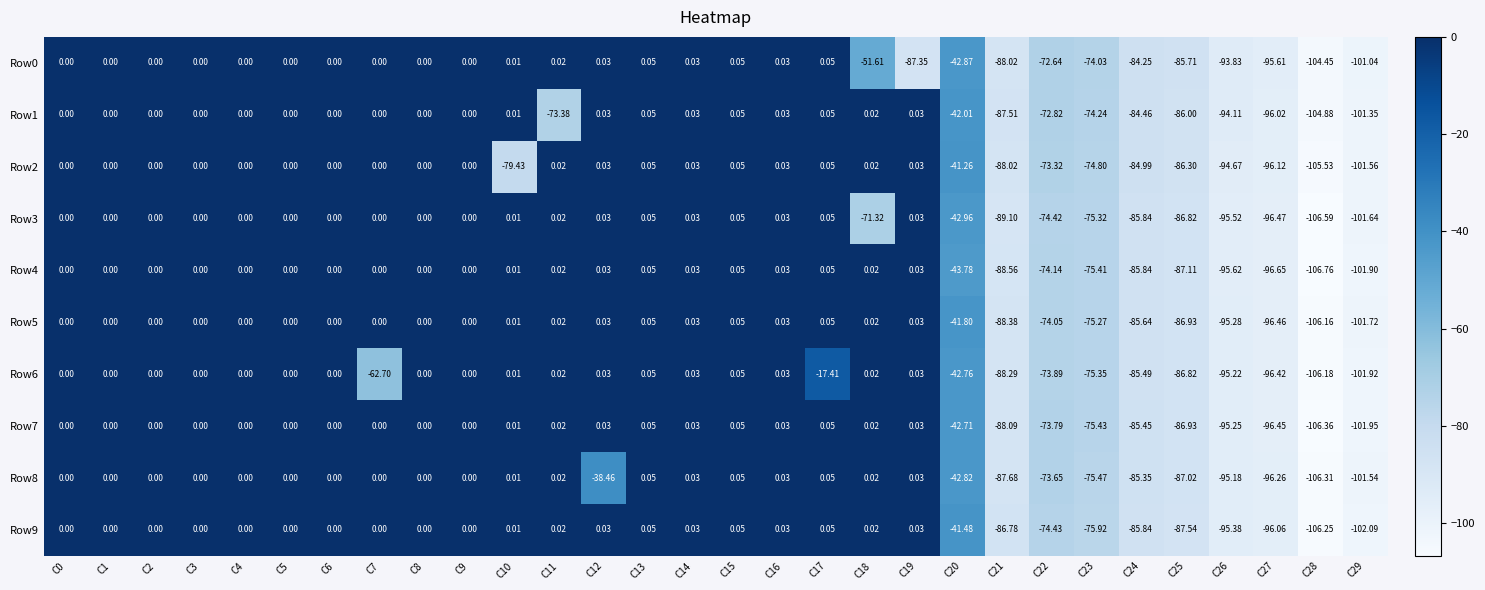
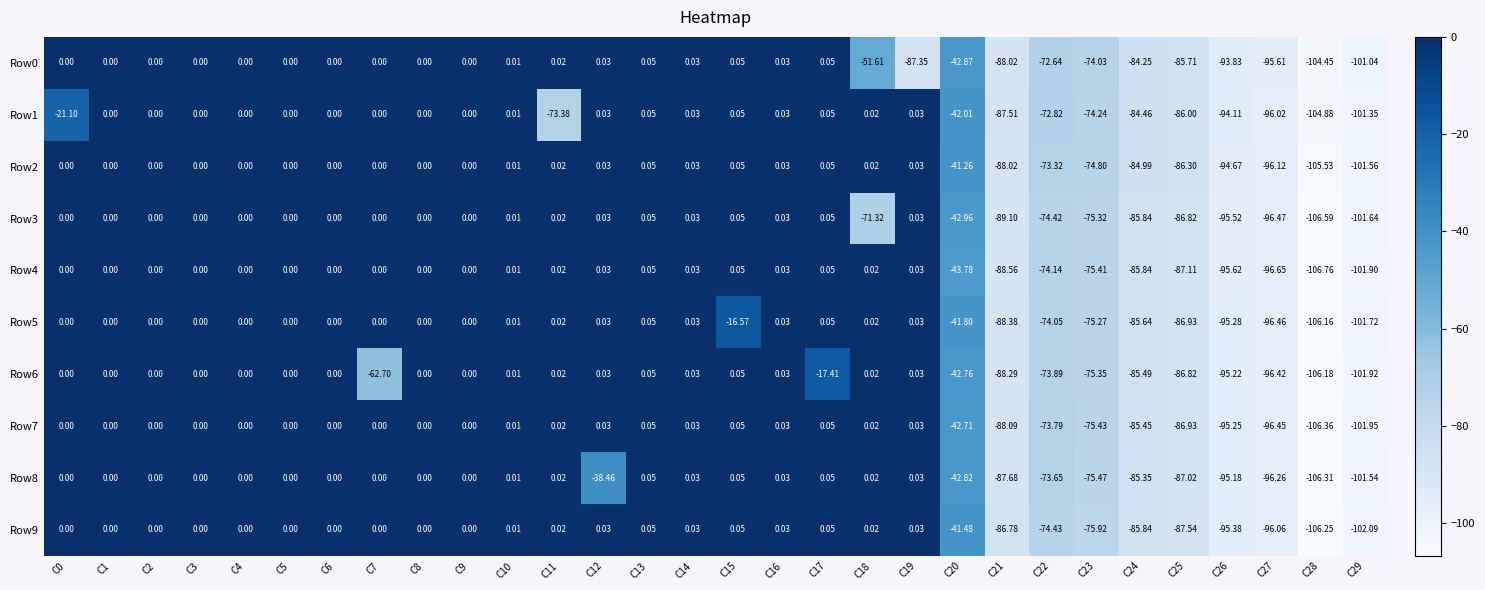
  {
    "Row1": {
-     "C0": 0.00,
+     "C0": -21.10,
      "C1": 0.00,
      "C2": 0.00,
      "C3": 0.00,
      "C4": 0.00,
      "C5": 0.00,
      "C6": 0.00,
      "C7": 0.00,
      "C8": 0.00,
      "C9": 0.00,
      "C10": 0.01,
      "C11": -73.38,
      "C12": 0.03,
      "C13": 0.05,
      "C14": 0.03,
      "C15": 0.05,
      "C16": 0.03,
      "C17": 0.05,
      "C18": 0.02,
      "C19": 0.03,
      "C20": -42.01,
      "C21": -87.51,
      "C22": -72.82,
      "C23": -74.24,
      "C24": -84.46,
      "C25": -86.00,
      "C26": -94.11,
      "C27": -96.02,
      "C28": -104.88,
      "C29": -101.35
    },
    "Row2": {
      "C0": 0.00,
      "C1": 0.00,
      "C2": 0.00,
      "C3": 0.00,
      "C4": 0.00,
      "C5": 0.00,
      "C6": 0.00,
      "C7": 0.00,
      "C8": 0.00,
      "C9": 0.00,
-     "C10": -79.43,
+     "C10": 0.01,
      "C11": 0.02,
      "C12": 0.03,
      "C13": 0.05,
      "C14": 0.03,
      "C15": 0.05,
      "C16": 0.03,
      "C17": 0.05,
      "C18": 0.02,
      "C19": 0.03,
      "C20": -41.26,
      "C21": -88.02,
      "C22": -73.32,
      "C23": -74.80,
      "C24": -84.99,
      "C25": -86.30,
      "C26": -94.67,
      "C27": -96.12,
      "C28": -105.53,
      "C29": -101.56
    },
    "Row5": {
      "C0": 0.00,
      "C1": 0.00,
      "C2": 0.00,
      "C3": 0.00,
      "C4": 0.00,
      "C5": 0.00,
      "C6": 0.00,
      "C7": 0.00,
      "C8": 0.00,
      "C9": 0.00,
      "C10": 0.01,
      "C11": 0.02,
      "C12": 0.03,
      "C13": 0.05,
      "C14": 0.03,
-     "C15": 0.05,
+     "C15": -16.57,
      "C16": 0.03,
      "C17": 0.05,
      "C18": 0.02,
      "C19": 0.03,
      "C20": -41.80,
      "C21": -88.38,
      "C22": -74.05,
      "C23": -75.27,
      "C24": -85.64,
      "C25": -86.93,
      "C26": -95.28,
      "C27": -96.46,
      "C28": -106.16,
      "C29": -101.72
    }
  }
